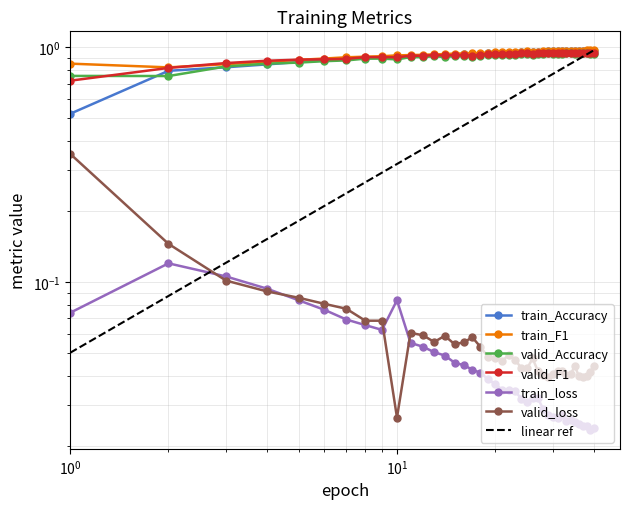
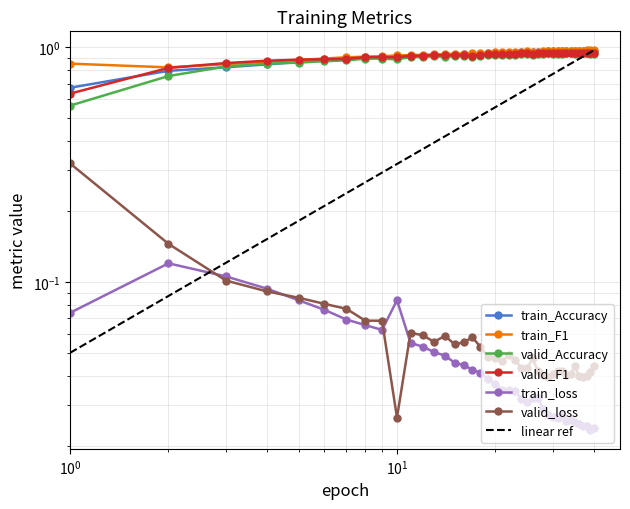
  {
    "train_Accuracy": {
-     "10^0": 0.52
+     "10^0": 0.67
    },
    "train_F1": {
      "10^0": 0.85
    },
    "valid_Accuracy": {
-     "10^0": 0.75
+     "10^0": 0.56
    },
    "valid_F1": {
-     "10^0": 0.72
+     "10^0": 0.63
    },
    "train_loss": {
      "10^0": 0.074,
      "10^1": 0.084
    },
    "valid_loss": {
-     "10^0": 0.35,
+     "10^0": 0.32,
      "10^1": 0.027
    },
    "linear ref": {
      "10^0": 0.05
    }
  }
